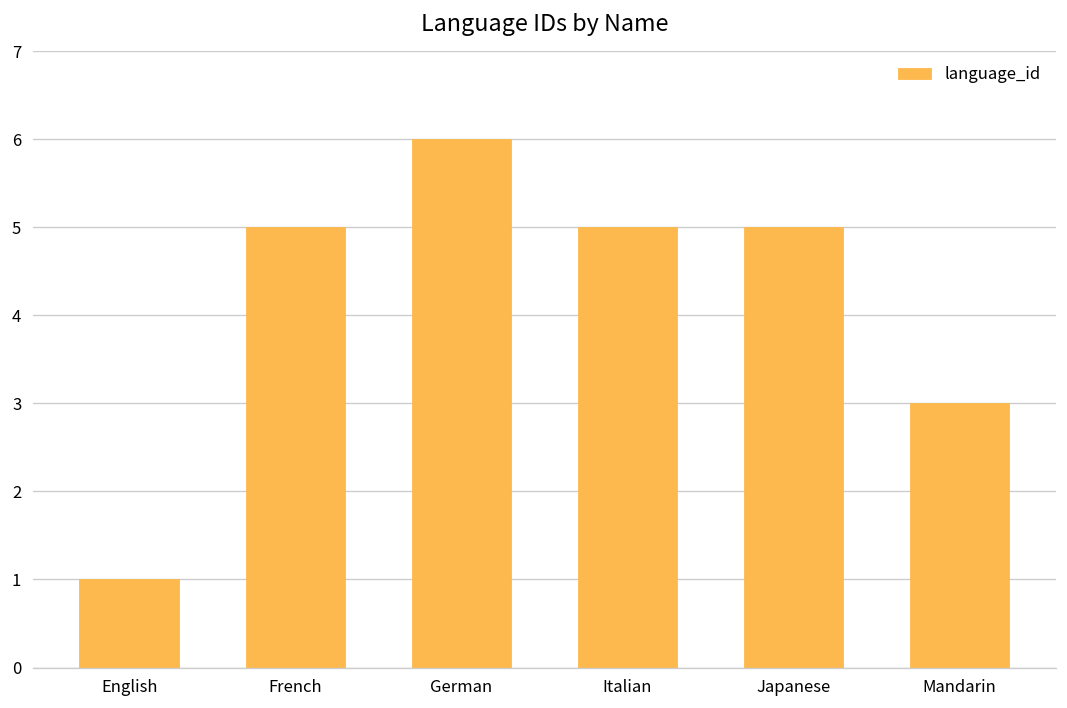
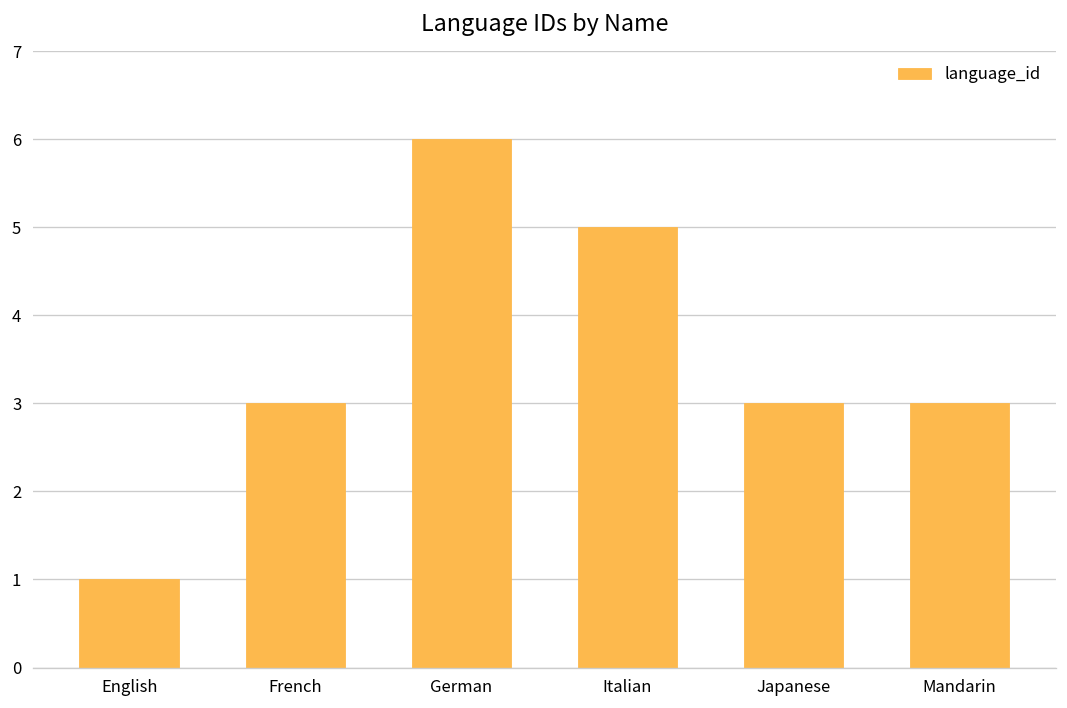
  {
    "English": 1,
-   "French": 5,
+   "French": 3,
    "German": 6,
    "Italian": 5,
-   "Japanese": 5,
+   "Japanese": 3,
    "Mandarin": 3
  }
